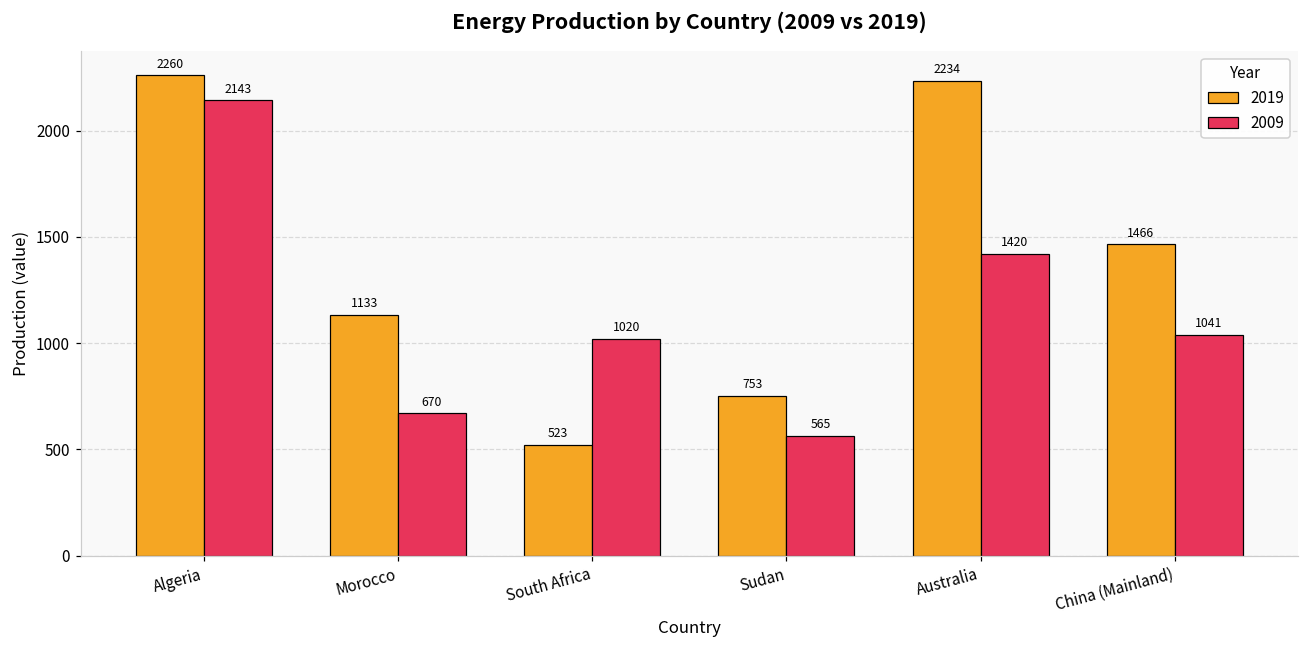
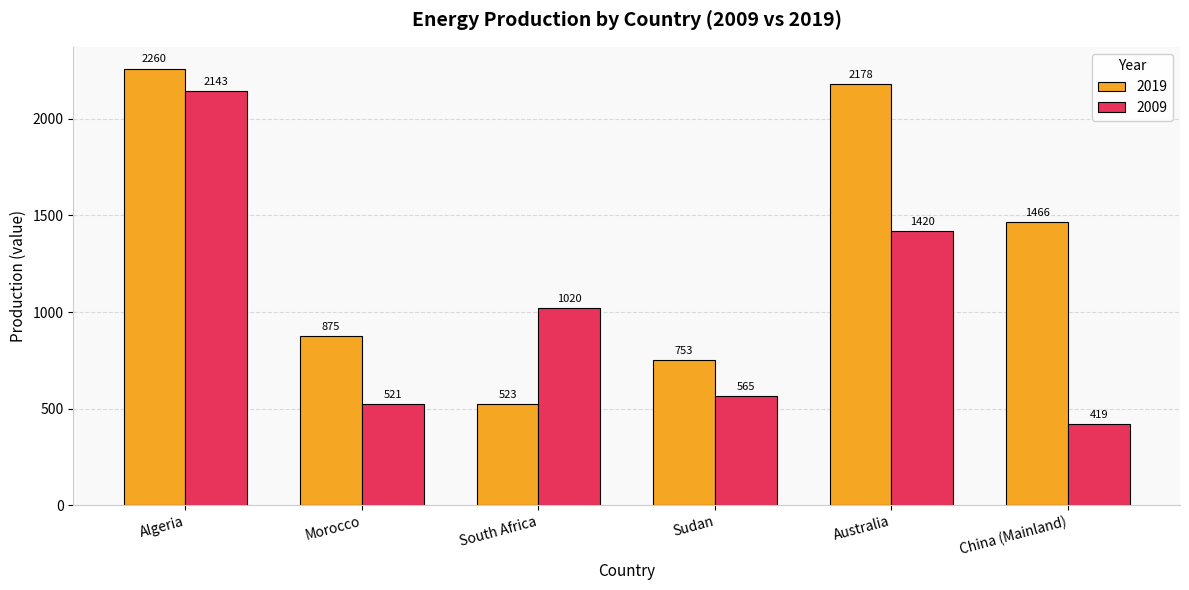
  {
    "2019": {
      "Algeria": 2260,
-     "Morocco": 1133,
+     "Morocco": 875,
      "South Africa": 523,
      "Sudan": 753,
-     "Australia": 2234,
+     "Australia": 2178,
      "China (Mainland)": 1466
    },
    "2009": {
      "Algeria": 2143,
-     "Morocco": 670,
+     "Morocco": 521,
      "South Africa": 1020,
      "Sudan": 565,
      "Australia": 1420,
-     "China (Mainland)": 1041
+     "China (Mainland)": 419
    }
  }
